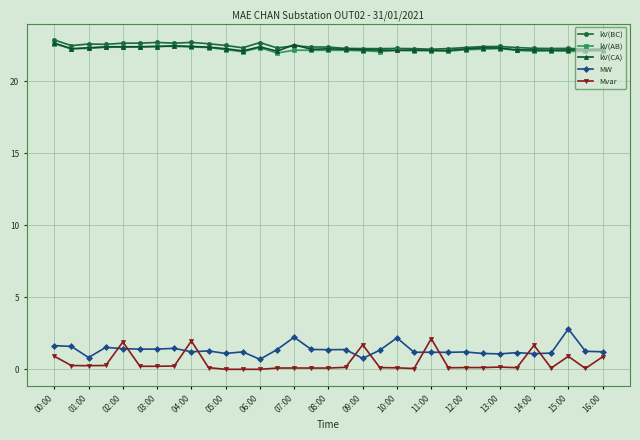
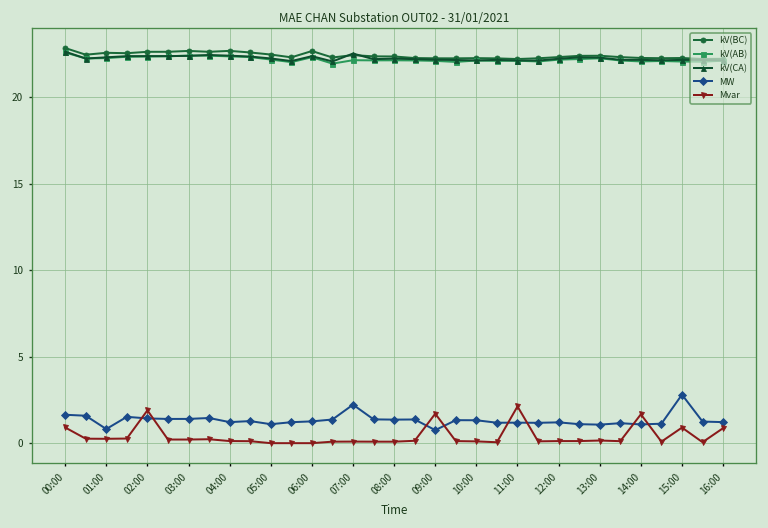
  {
    "MW": {
      "00:00": 1.6,
      "01:00": 0.8,
      "02:00": 1.4,
      "03:00": 1.4,
      "04:00": 1.2,
      "05:00": 1.1,
-     "06:00": 0.7,
+     "06:00": 1.3,
      "07:00": 2.2,
      "08:00": 1.4,
      "09:00": 0.8,
-     "10:00": 2.2,
+     "10:00": 1.3,
      "11:00": 1.2,
      "12:00": 1.2,
      "13:00": 1.1,
      "14:00": 1.1,
      "15:00": 2.8,
      "16:00": 1.2
    },
    "Mvar": {
      "00:00": 0.9,
      "01:00": 0.3,
      "02:00": 1.9,
      "03:00": 0.2,
-     "04:00": 2.0,
+     "04:00": 0.1,
      "05:00": 0.0,
      "06:00": 0.0,
      "07:00": 0.1,
      "08:00": 0.1,
      "09:00": 1.7,
      "10:00": 0.1,
      "11:00": 2.1,
      "12:00": 0.1,
      "13:00": 0.2,
      "14:00": 1.7,
      "15:00": 0.9,
      "16:00": 0.9
    }
  }
